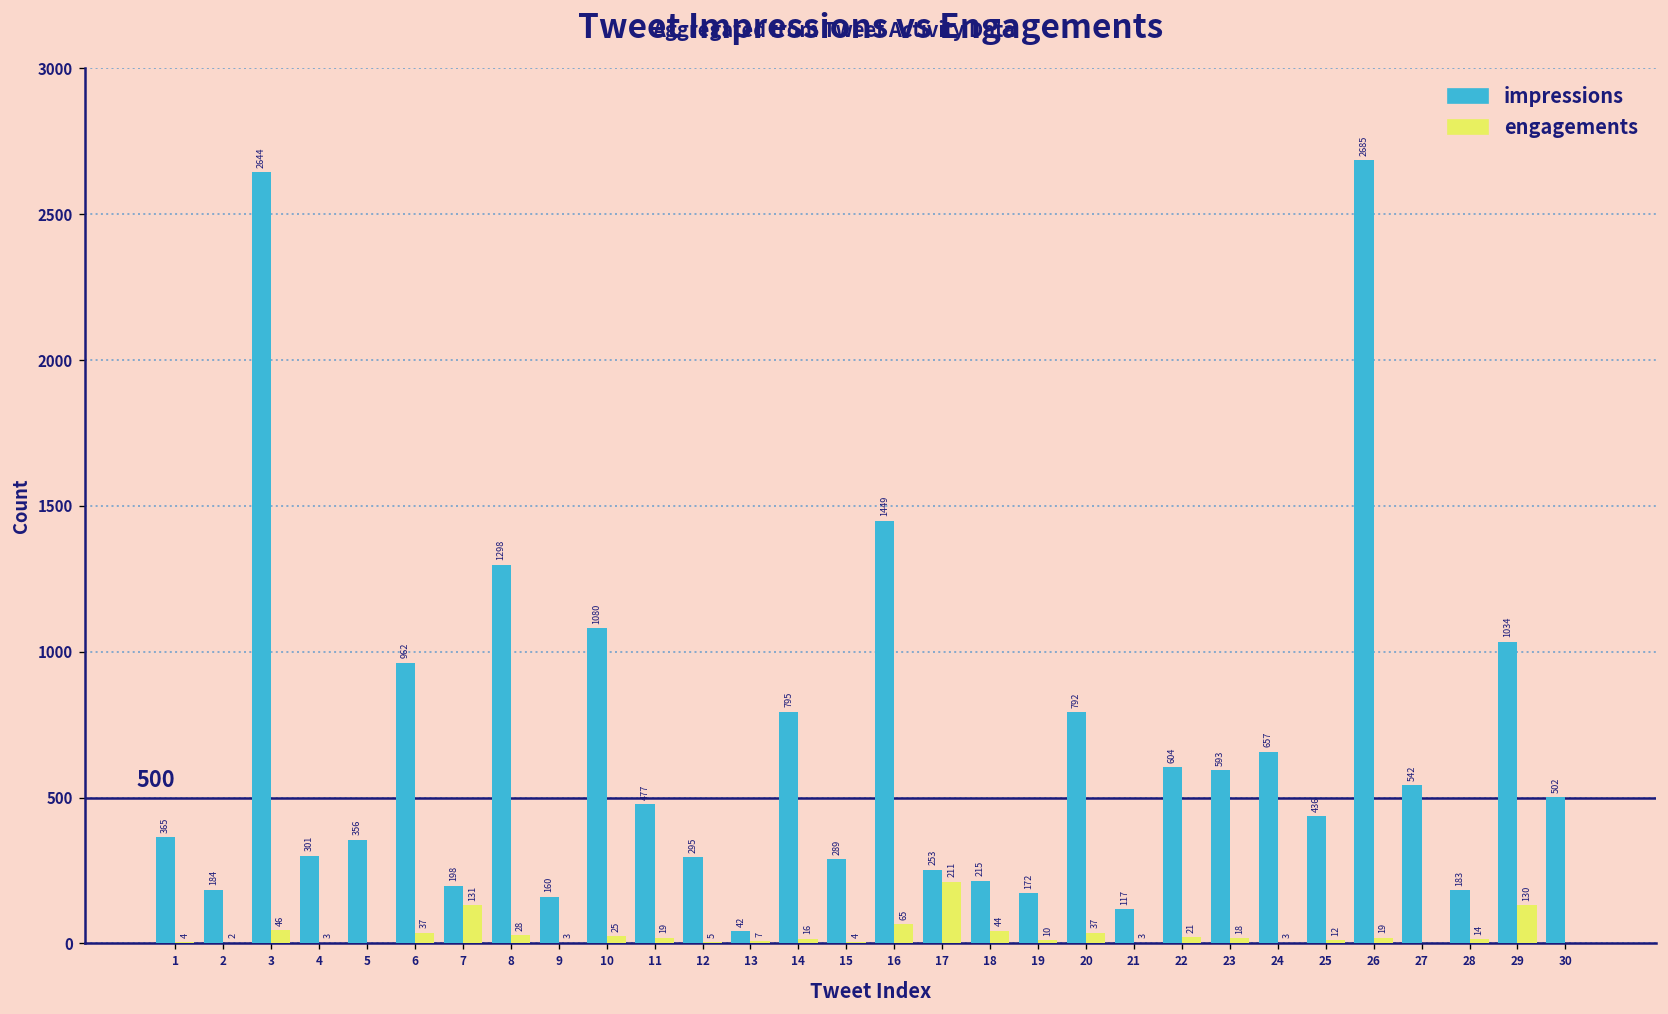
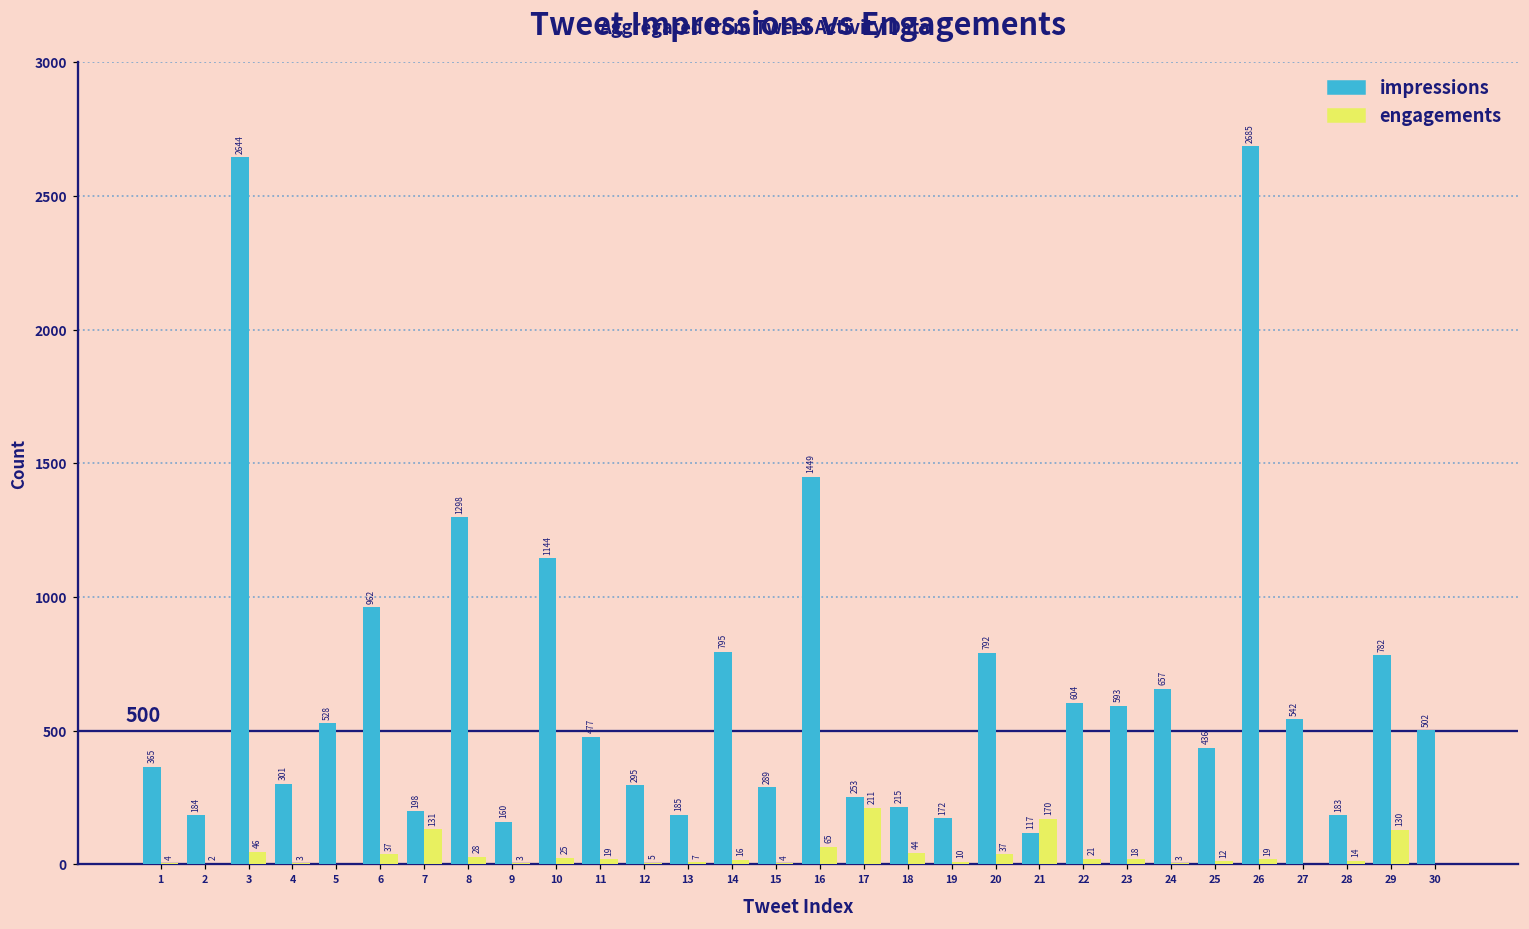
  {
    "impressions": {
      "1": 365,
      "2": 184,
      "3": 2644,
      "4": 301,
-     "5": 356,
+     "5": 528,
      "6": 962,
      "7": 198,
      "8": 1298,
      "9": 160,
-     "10": 1080,
+     "10": 1144,
      "11": 477,
      "12": 295,
-     "13": 42,
+     "13": 185,
      "14": 795,
      "15": 289,
      "16": 1449,
      "17": 253,
      "18": 215,
      "19": 172,
      "20": 792,
      "21": 117,
      "22": 604,
      "23": 593,
      "24": 657,
      "25": 436,
      "26": 2685,
      "27": 542,
      "28": 183,
-     "29": 1034,
+     "29": 782,
      "30": 502
    },
    "engagements": {
      "1": 4,
      "2": 2,
      "3": 46,
      "4": 3,
      "6": 37,
      "7": 131,
      "8": 28,
      "9": 3,
      "10": 25,
      "11": 19,
      "12": 5,
      "13": 7,
      "14": 16,
      "15": 4,
      "16": 65,
      "17": 211,
      "18": 44,
      "19": 10,
      "20": 37,
-     "21": 3,
+     "21": 170,
      "22": 21,
      "23": 18,
      "24": 3,
      "25": 12,
      "26": 19,
      "28": 14,
      "29": 130
    }
  }
